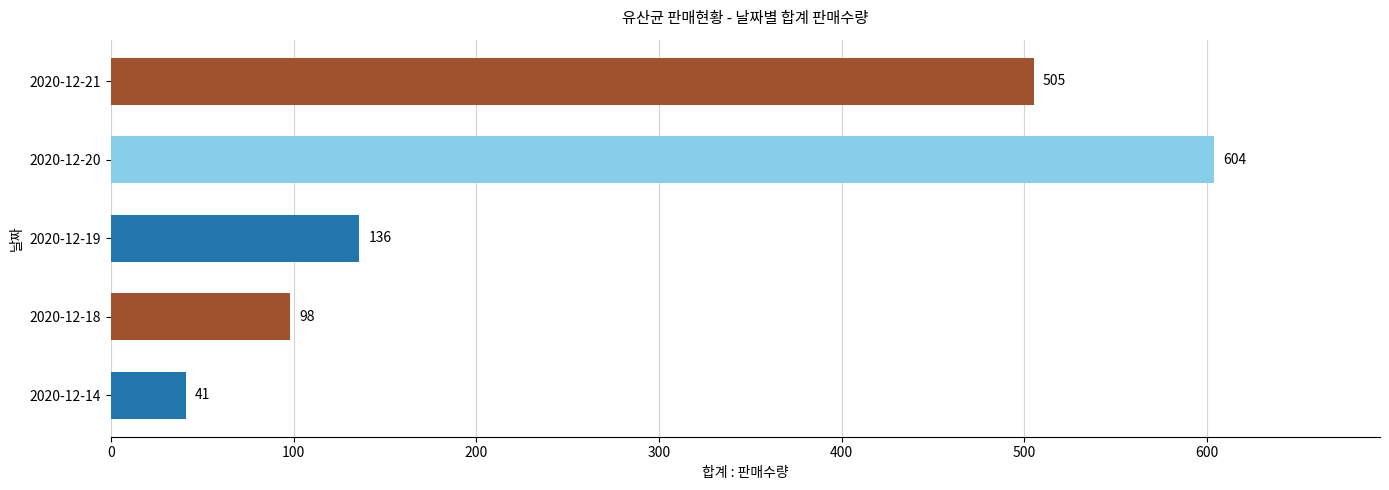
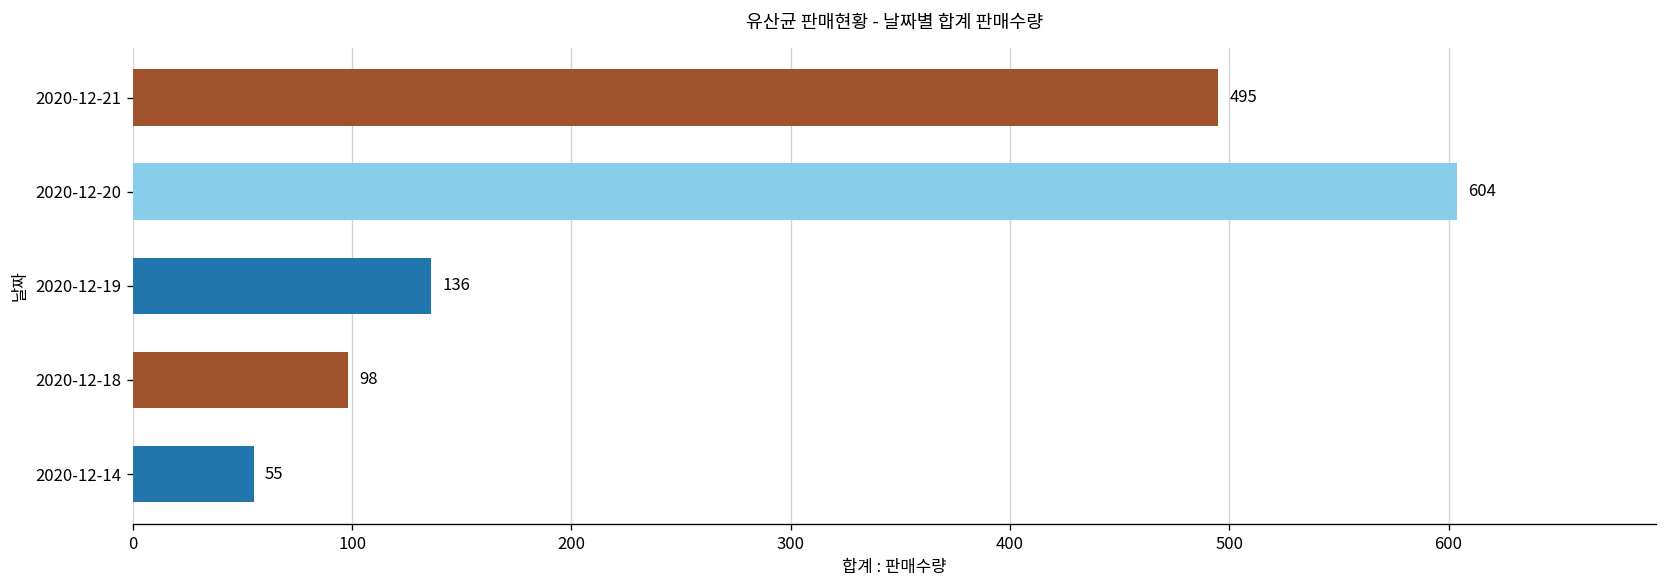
  {
-   "2020-12-21": 505,
+   "2020-12-21": 495,
    "2020-12-20": 604,
    "2020-12-19": 136,
    "2020-12-18": 98,
-   "2020-12-14": 41
+   "2020-12-14": 55
  }
